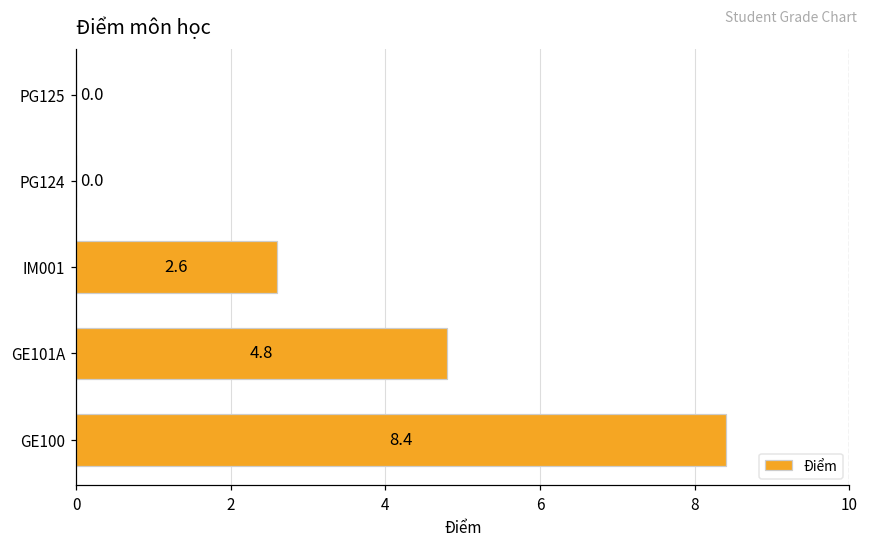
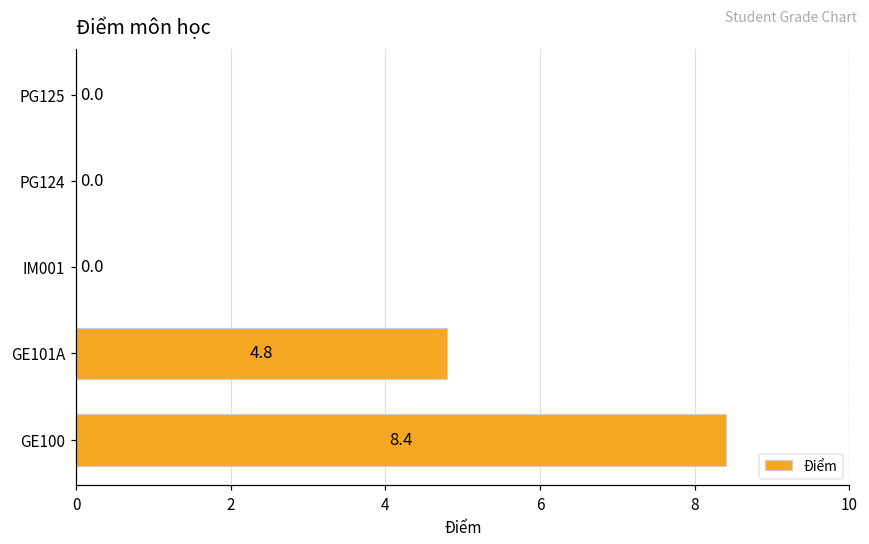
  {
    "PG125": 0.0,
    "PG124": 0.0,
-   "IM001": 2.6,
+   "IM001": 0.0,
    "GE101A": 4.8,
    "GE100": 8.4
  }
